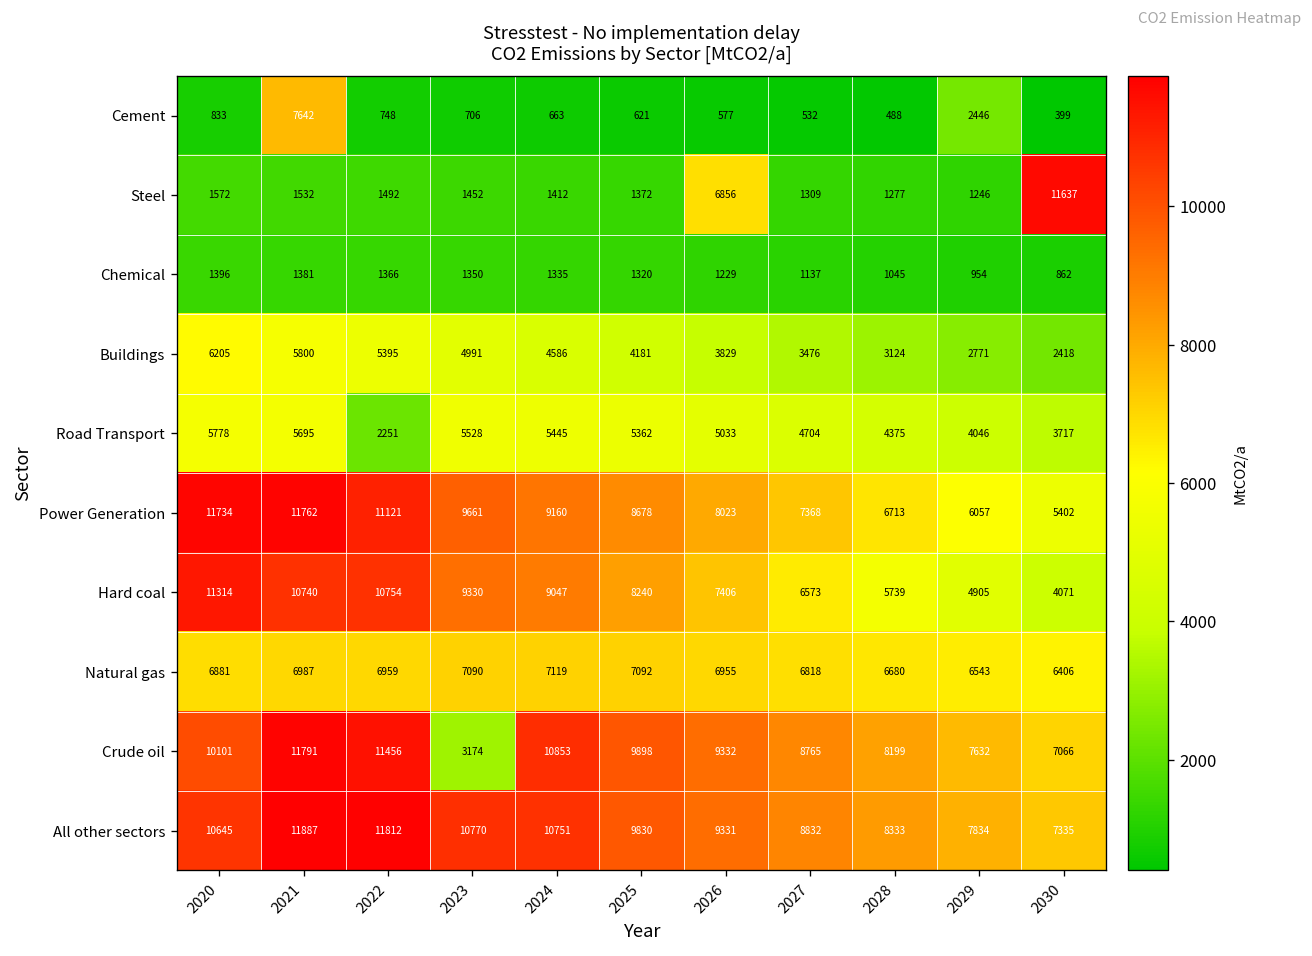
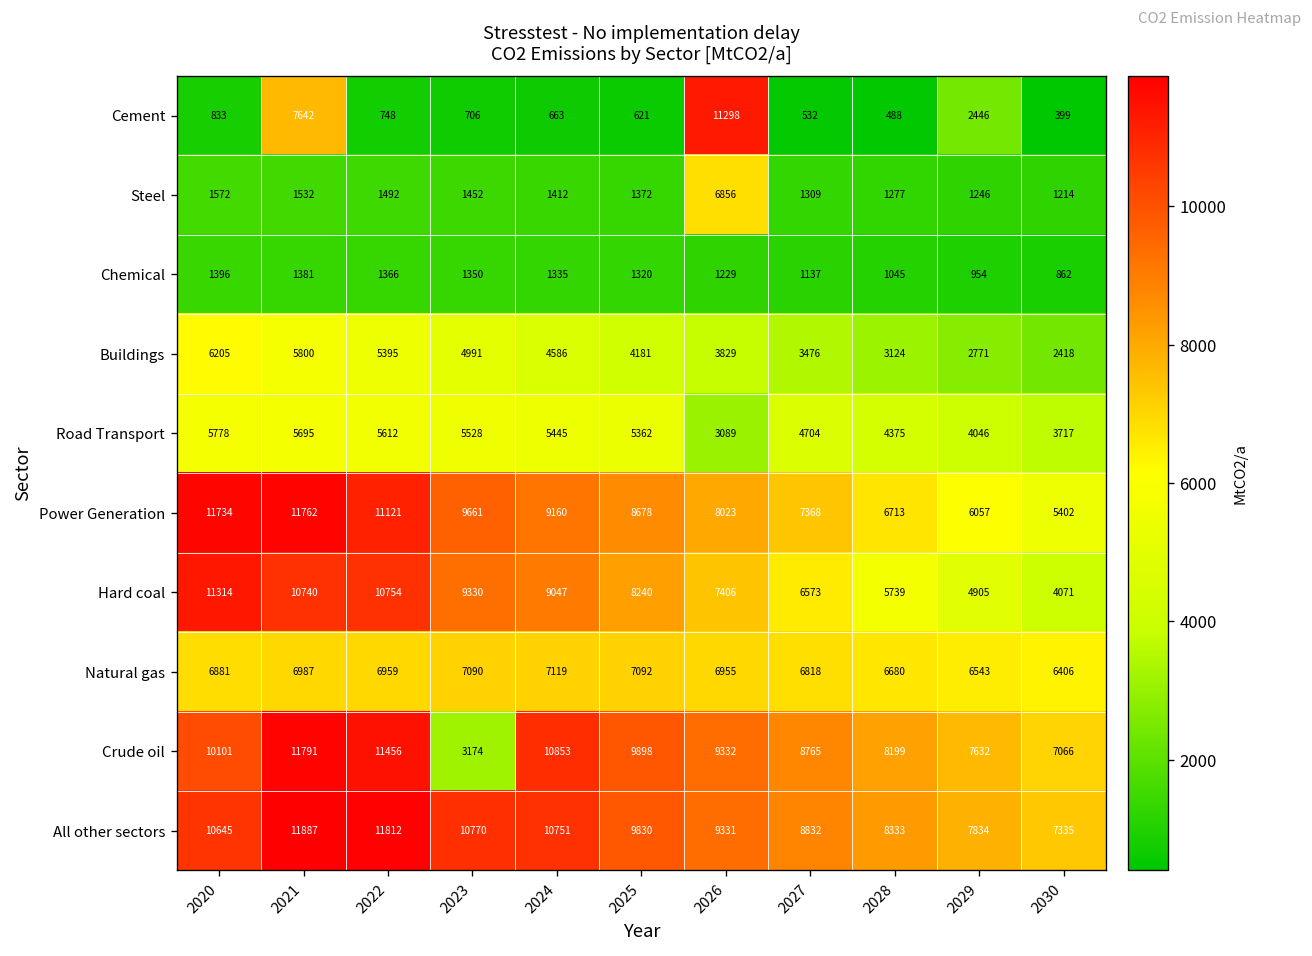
  {
    "Cement": {
      "2020": 833,
      "2021": 7642,
      "2022": 748,
      "2023": 706,
      "2024": 663,
      "2025": 621,
-     "2026": 577,
+     "2026": 11298,
      "2027": 532,
      "2028": 488,
      "2029": 2446,
      "2030": 399
    },
    "Steel": {
      "2020": 1572,
      "2021": 1532,
      "2022": 1492,
      "2023": 1452,
      "2024": 1412,
      "2025": 1372,
      "2026": 6856,
      "2027": 1309,
      "2028": 1277,
      "2029": 1246,
-     "2030": 11637
+     "2030": 1214
    },
    "Chemical": {
      "2020": 1396,
      "2021": 1381,
      "2022": 1366,
      "2023": 1350,
      "2024": 1335,
      "2025": 1320,
      "2026": 1229,
      "2027": 1137,
      "2028": 1045,
      "2029": 954,
      "2030": 862
    },
    "Buildings": {
      "2020": 6205,
      "2021": 5800,
      "2022": 5395,
      "2023": 4991,
      "2024": 4586,
      "2025": 4181,
      "2026": 3829,
      "2027": 3476,
      "2028": 3124,
      "2029": 2771,
      "2030": 2418
    },
    "Road Transport": {
      "2020": 5778,
      "2021": 5695,
-     "2022": 2251,
+     "2022": 5612,
      "2023": 5528,
      "2024": 5445,
      "2025": 5362,
-     "2026": 5033,
+     "2026": 3089,
      "2027": 4704,
      "2028": 4375,
      "2029": 4046,
      "2030": 3717
    },
    "Power Generation": {
      "2020": 11734,
      "2021": 11762,
      "2022": 11121,
      "2023": 9661,
      "2024": 9160,
      "2025": 8678,
      "2026": 8023,
      "2027": 7368,
      "2028": 6713,
      "2029": 6057,
      "2030": 5402
    },
    "Hard coal": {
      "2020": 11314,
      "2021": 10740,
      "2022": 10754,
      "2023": 9330,
      "2024": 9047,
      "2025": 8240,
      "2026": 7406,
      "2027": 6573,
      "2028": 5739,
      "2029": 4905,
      "2030": 4071
    },
    "Natural gas": {
      "2020": 6881,
      "2021": 6987,
      "2022": 6959,
      "2023": 7090,
      "2024": 7119,
      "2025": 7092,
      "2026": 6955,
      "2027": 6818,
      "2028": 6680,
      "2029": 6543,
      "2030": 6406
    },
    "Crude oil": {
      "2020": 10101,
      "2021": 11791,
      "2022": 11456,
      "2023": 3174,
      "2024": 10853,
      "2025": 9898,
      "2026": 9332,
      "2027": 8765,
      "2028": 8199,
      "2029": 7632,
      "2030": 7066
    },
    "All other sectors": {
      "2020": 10645,
      "2021": 11887,
      "2022": 11812,
      "2023": 10770,
      "2024": 10751,
      "2025": 9830,
      "2026": 9331,
      "2027": 8832,
      "2028": 8333,
      "2029": 7834,
      "2030": 7335
    }
  }
